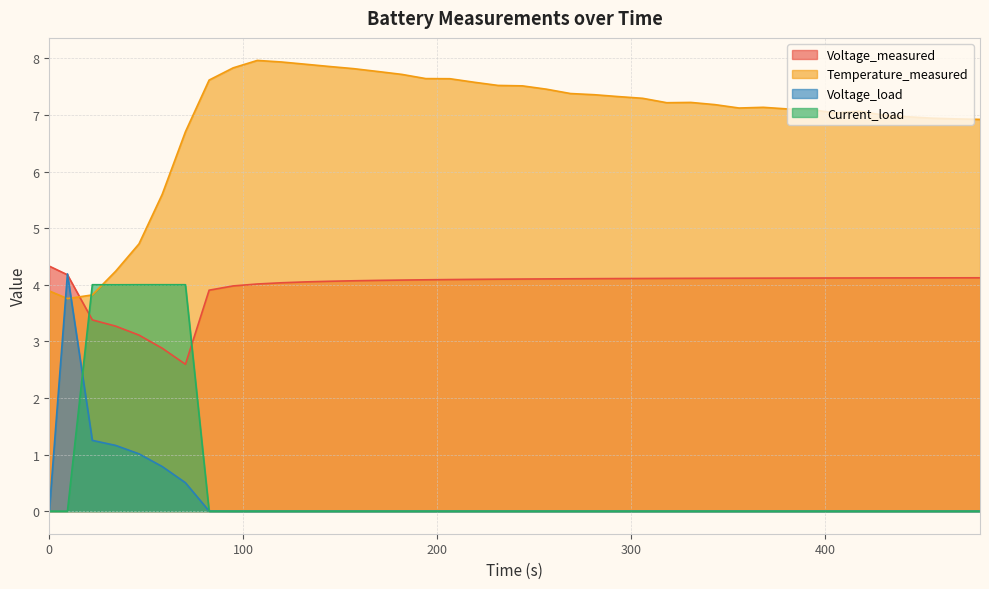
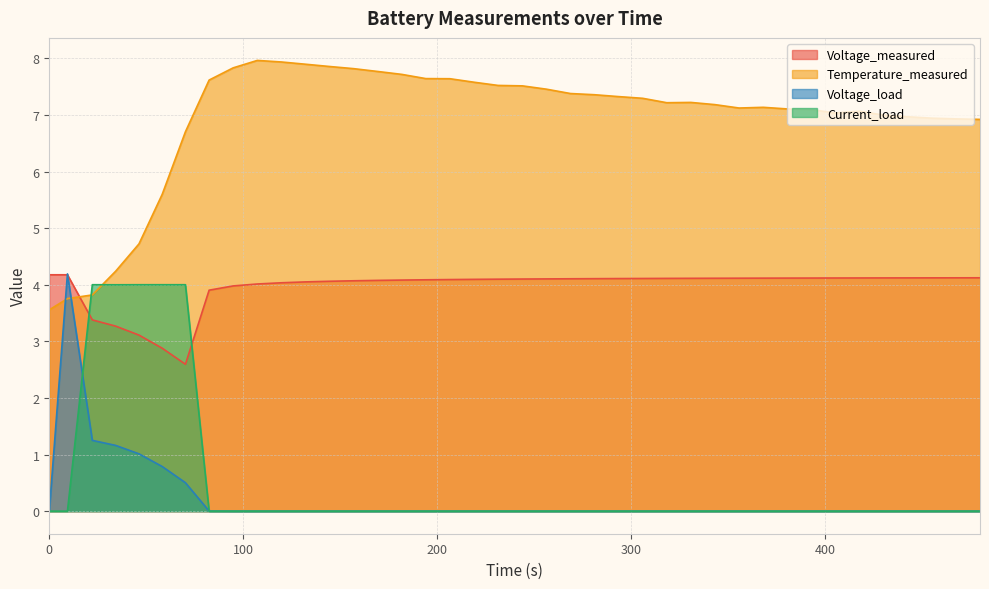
  {
    "Voltage_measured": {
-     "0": 4.3
+     "0": 4.2
    },
    "Temperature_measured": {
-     "0": 3.9
+     "0": 3.6
    }
  }
